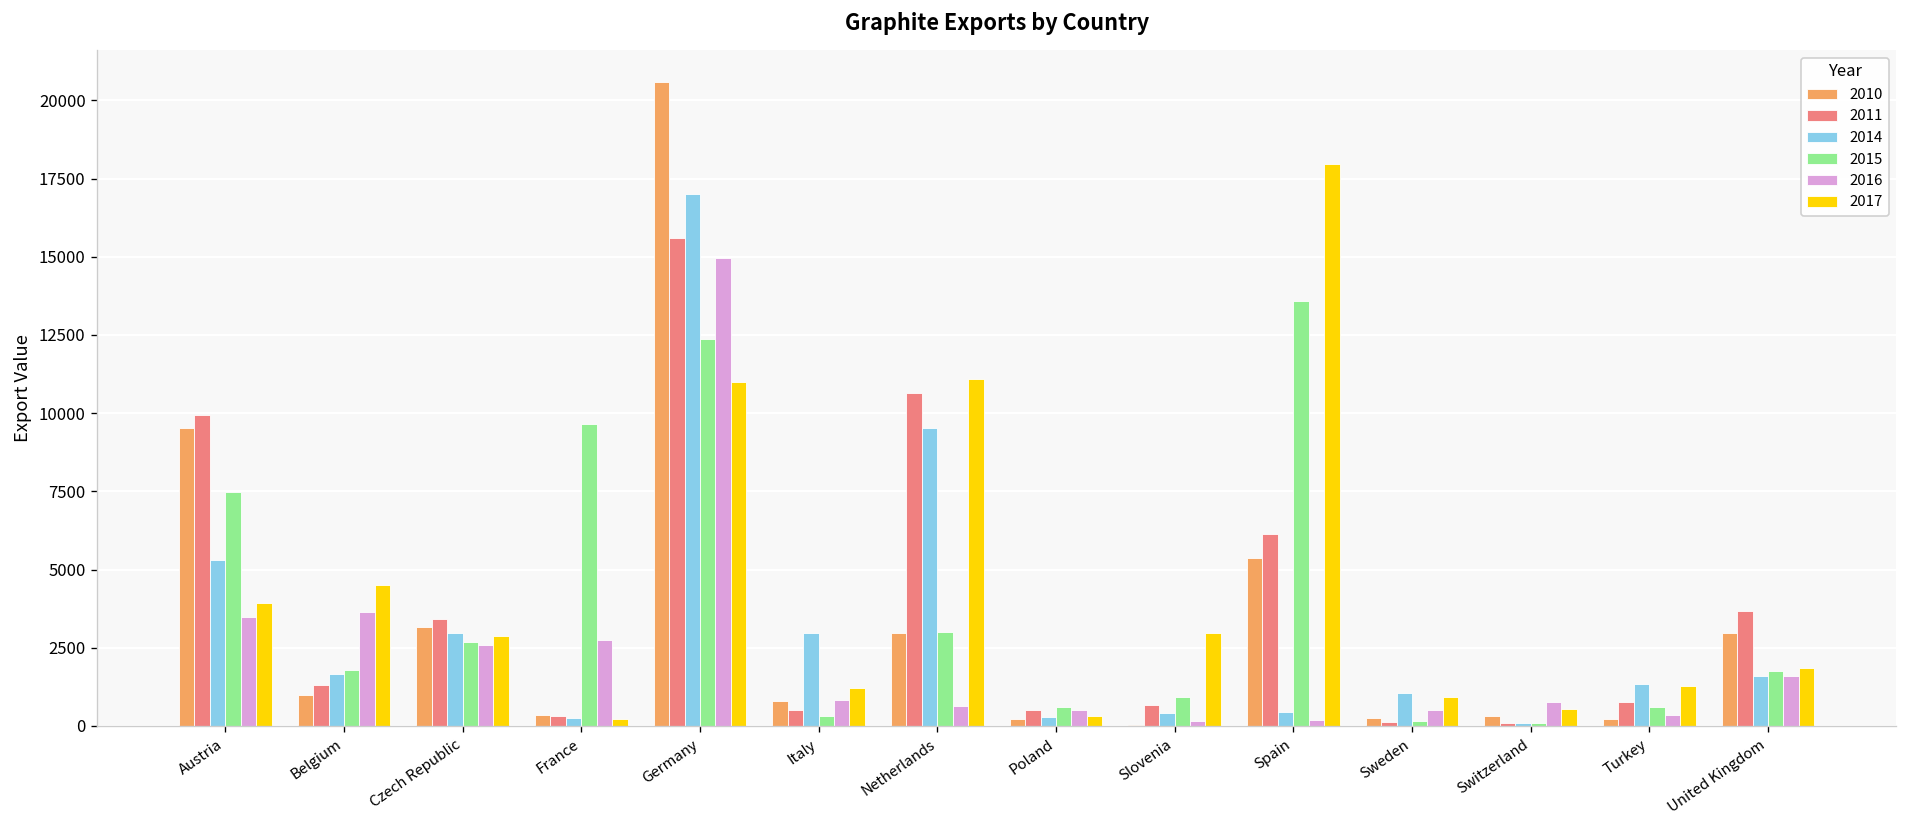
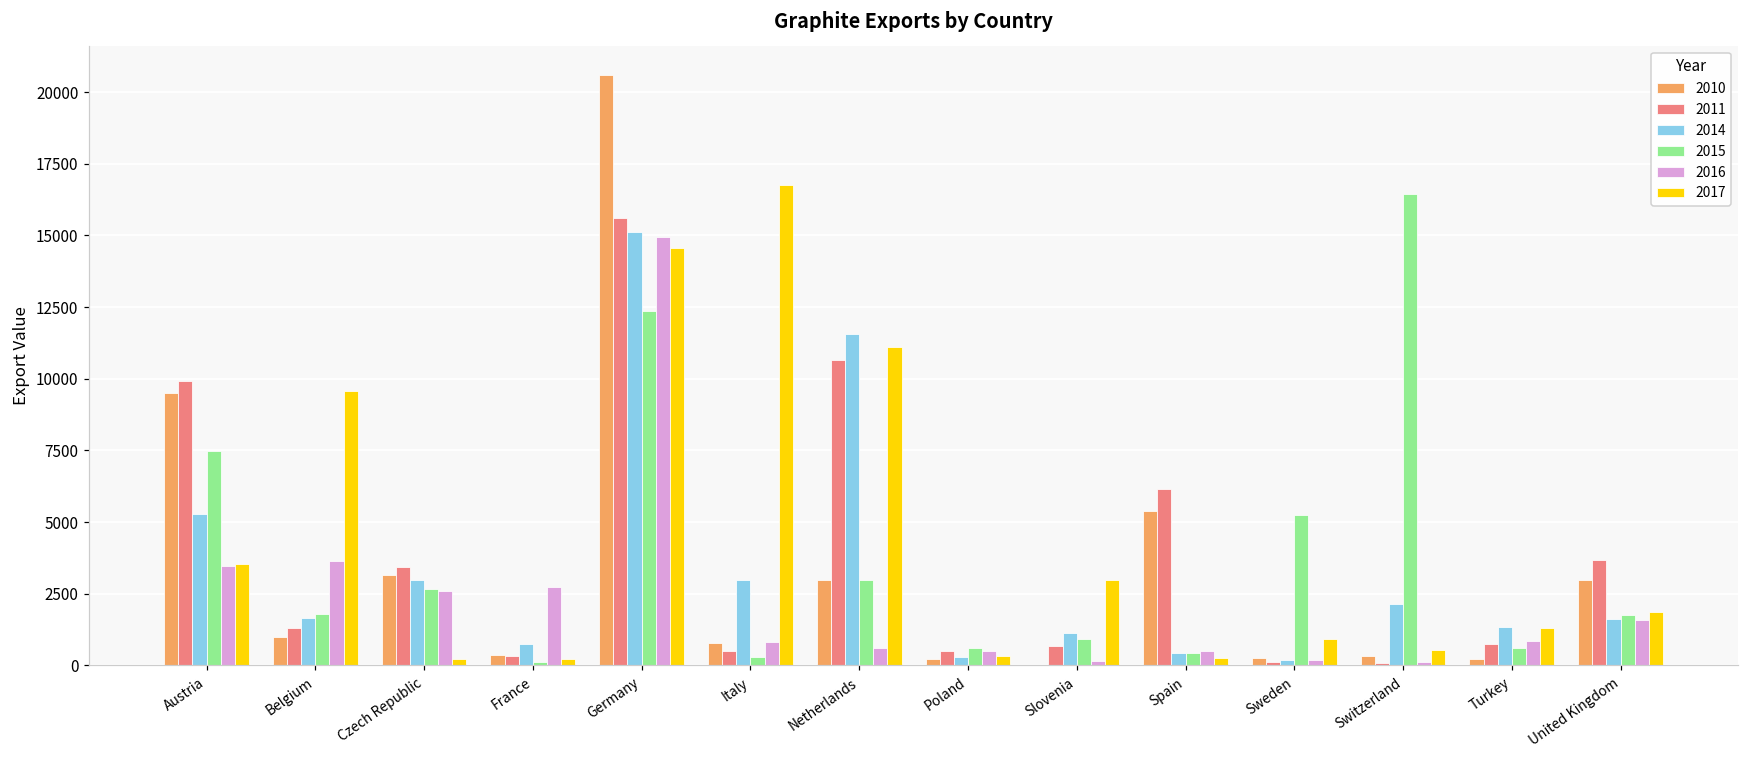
  {
    "2014": {
      "Austria": 5300,
      "Belgium": 1700,
      "Czech Republic": 3000,
-     "France": 300,
-     "Germany": 17000,
+     "France": 700,
+     "Germany": 15100,
      "Italy": 3000,
-     "Netherlands": 9500,
+     "Netherlands": 11600,
      "Poland": 300,
-     "Slovenia": 400,
+     "Slovenia": 1100,
      "Spain": 400,
-     "Sweden": 1100,
-     "Switzerland": 100,
+     "Sweden": 200,
+     "Switzerland": 2200,
      "Turkey": 1300,
      "United Kingdom": 1600
    },
    "2015": {
      "Austria": 7500,
      "Belgium": 1800,
      "Czech Republic": 2700,
-     "France": 9700,
+     "France": 100,
      "Germany": 12400,
      "Italy": 300,
      "Netherlands": 3000,
      "Poland": 600,
      "Slovenia": 900,
-     "Spain": 13600,
-     "Sweden": 200,
-     "Switzerland": 100,
+     "Spain": 400,
+     "Sweden": 5200,
+     "Switzerland": 16400,
      "Turkey": 600,
      "United Kingdom": 1800
    },
    "2016": {
      "Austria": 3500,
      "Belgium": 3600,
      "Czech Republic": 2600,
      "France": 2700,
      "Germany": 15000,
      "Italy": 800,
      "Netherlands": 600,
      "Poland": 500,
      "Slovenia": 200,
-     "Spain": 200,
-     "Sweden": 500,
-     "Switzerland": 800,
-     "Turkey": 300,
+     "Spain": 500,
+     "Sweden": 200,
+     "Switzerland": 100,
+     "Turkey": 900,
      "United Kingdom": 1600
    },
    "2017": {
-     "Austria": 3900,
-     "Belgium": 4500,
-     "Czech Republic": 2900,
+     "Austria": 3500,
+     "Belgium": 9600,
+     "Czech Republic": 200,
      "France": 200,
-     "Germany": 11000,
-     "Italy": 1200,
+     "Germany": 14600,
+     "Italy": 16800,
      "Netherlands": 11100,
      "Poland": 300,
      "Slovenia": 3000,
-     "Spain": 18000,
+     "Spain": 200,
      "Sweden": 900,
      "Switzerland": 500,
      "Turkey": 1300,
      "United Kingdom": 1900
    }
  }
